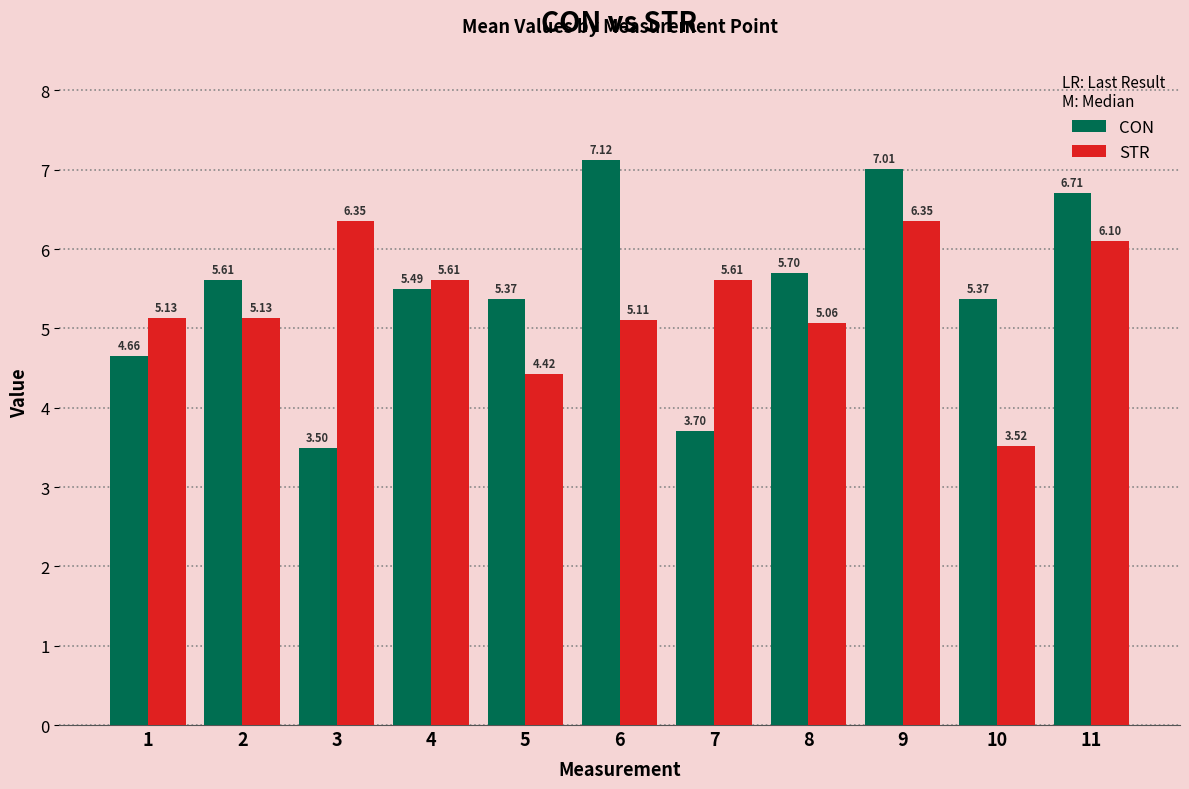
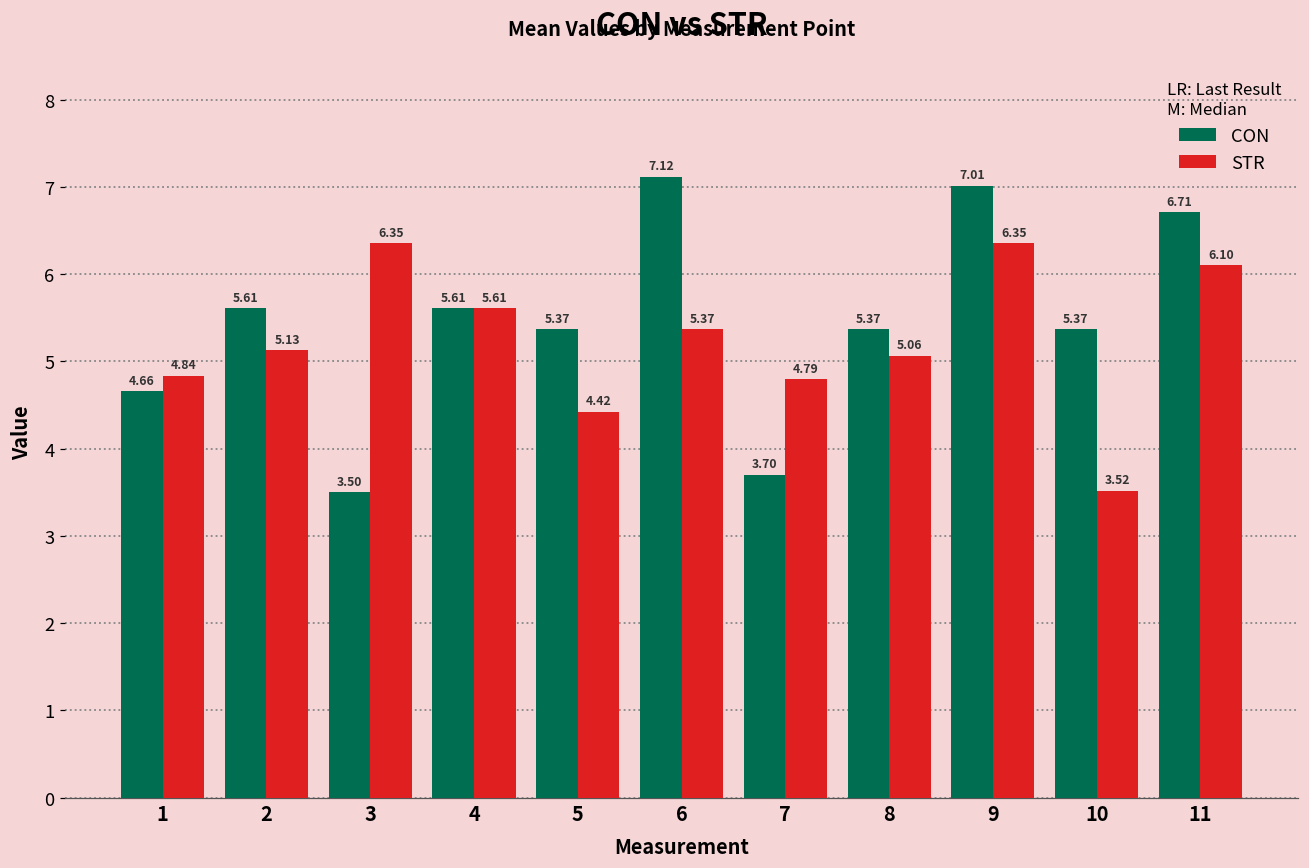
  {
    "CON": {
      "1": 4.66,
      "2": 5.61,
      "3": 3.50,
-     "4": 5.49,
+     "4": 5.61,
      "5": 5.37,
      "6": 7.12,
      "7": 3.70,
-     "8": 5.70,
+     "8": 5.37,
      "9": 7.01,
      "10": 5.37,
      "11": 6.71
    },
    "STR": {
-     "1": 5.13,
+     "1": 4.84,
      "2": 5.13,
      "3": 6.35,
      "4": 5.61,
      "5": 4.42,
-     "6": 5.11,
-     "7": 5.61,
+     "6": 5.37,
+     "7": 4.79,
      "8": 5.06,
      "9": 6.35,
      "10": 3.52,
      "11": 6.10
    }
  }
